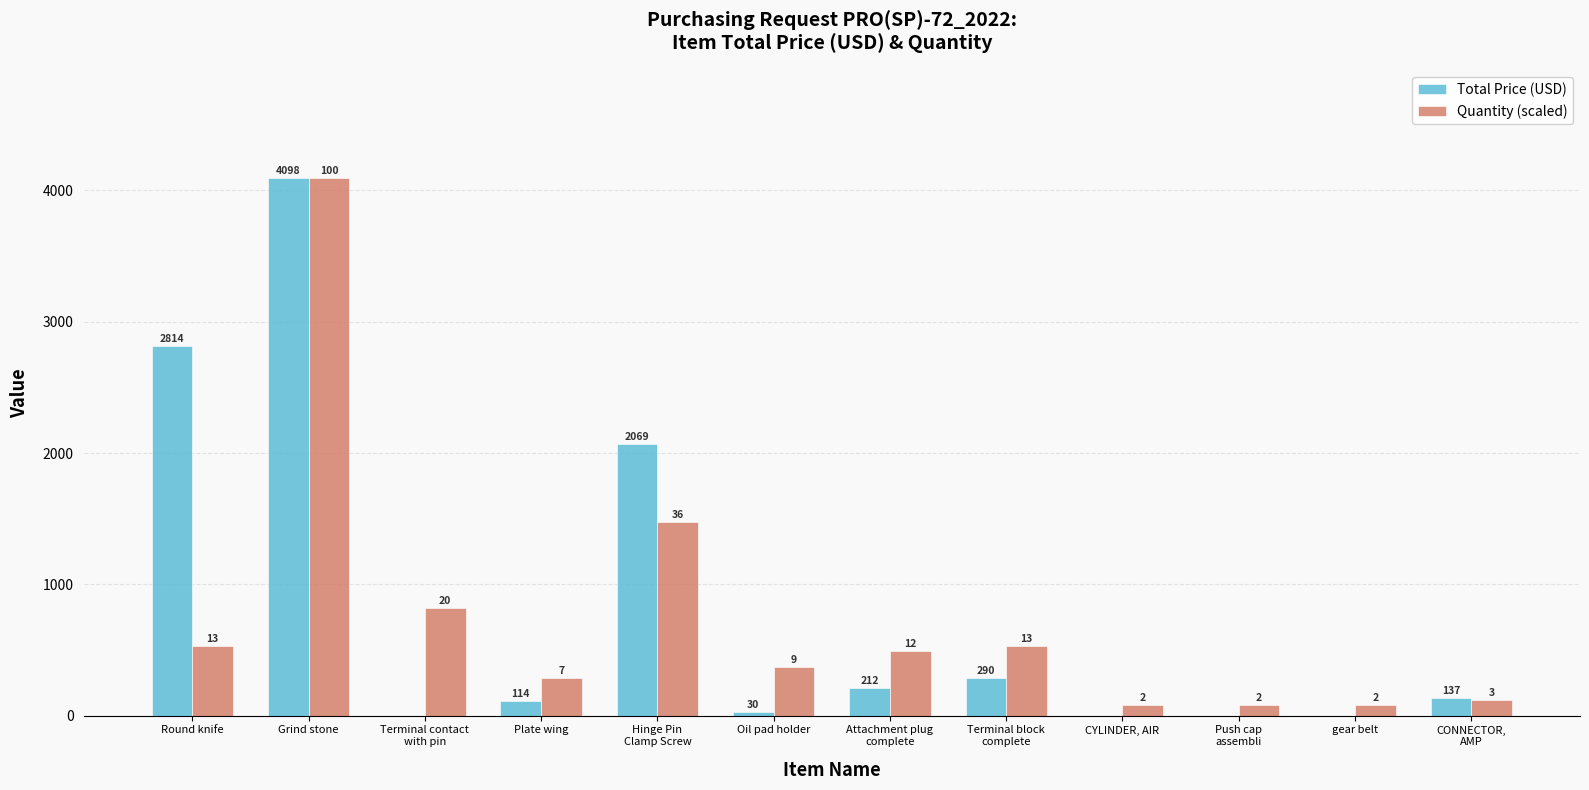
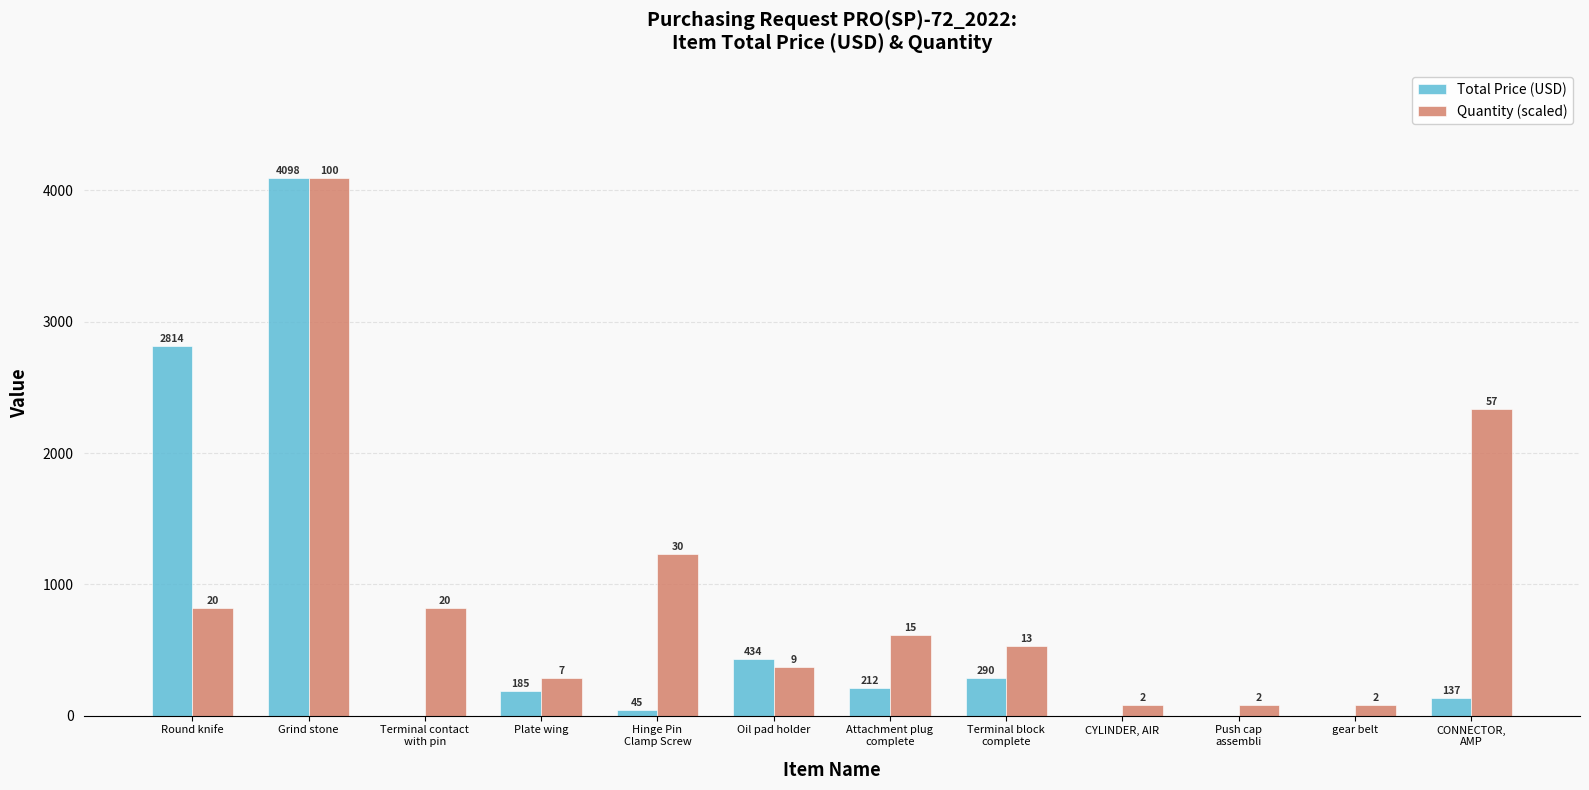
  {
    "Total Price (USD)": {
      "Round knife": 2814,
      "Grind stone": 4098,
-     "Plate wing": 114,
-     "Hinge Pin Clamp Screw": 2069,
-     "Oil pad holder": 30,
+     "Plate wing": 185,
+     "Hinge Pin Clamp Screw": 45,
+     "Oil pad holder": 434,
      "Attachment plug complete": 212,
      "Terminal block complete": 290,
      "CONNECTOR, AMP": 137
    },
    "Quantity (scaled)": {
-     "Round knife": 13,
-     "Hinge Pin Clamp Screw": 36,
-     "Attachment plug complete": 12,
-     "CONNECTOR, AMP": 3
+     "Round knife": 20,
+     "Hinge Pin Clamp Screw": 30,
+     "Attachment plug complete": 15,
+     "CONNECTOR, AMP": 57
    }
  }
